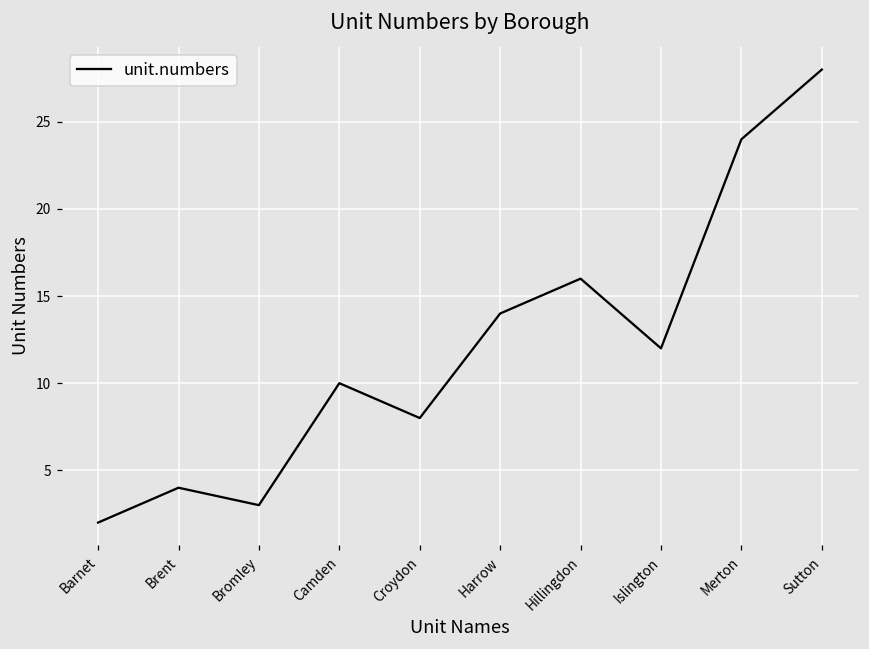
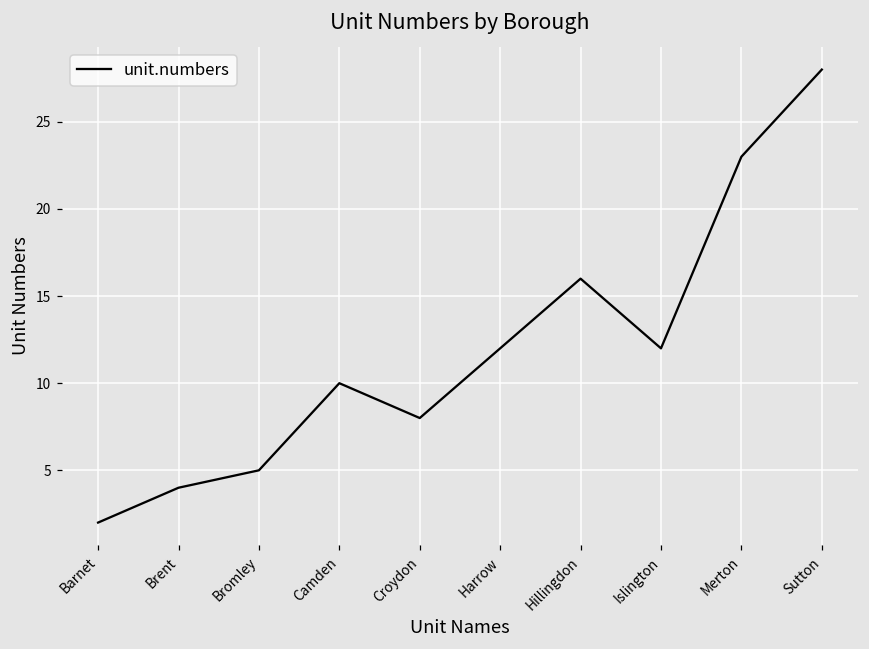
  {
    "Barnet": 2,
    "Brent": 4,
-   "Bromley": 3,
+   "Bromley": 5,
    "Camden": 10,
    "Croydon": 8,
-   "Harrow": 14,
+   "Harrow": 12,
    "Hillingdon": 16,
    "Islington": 12,
-   "Merton": 24,
+   "Merton": 23,
    "Sutton": 28
  }
